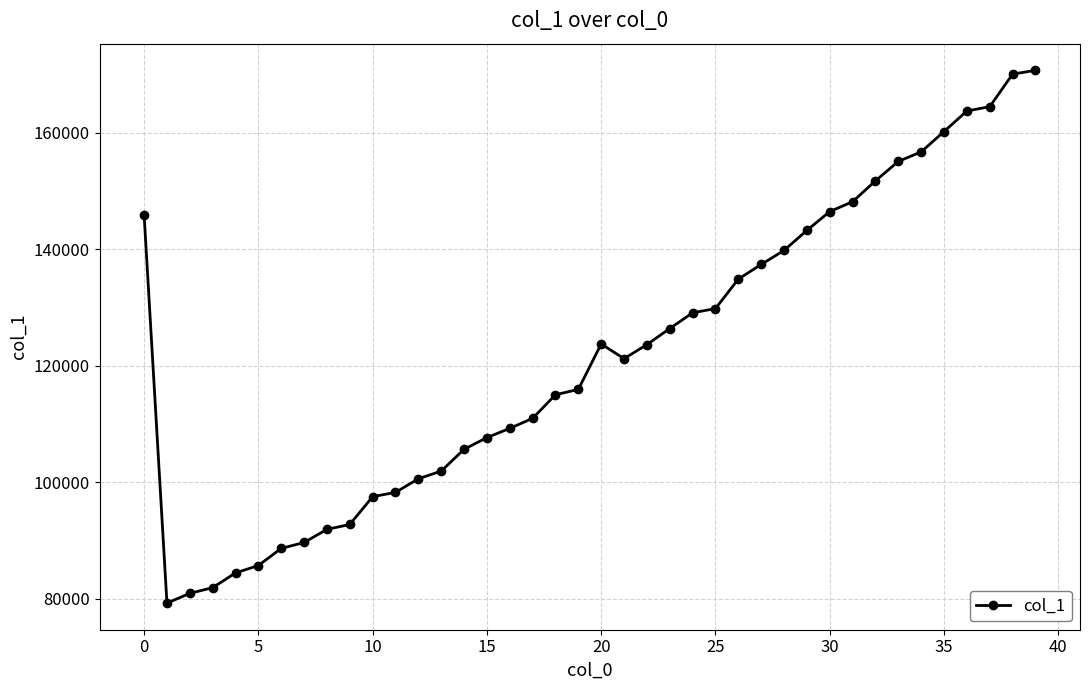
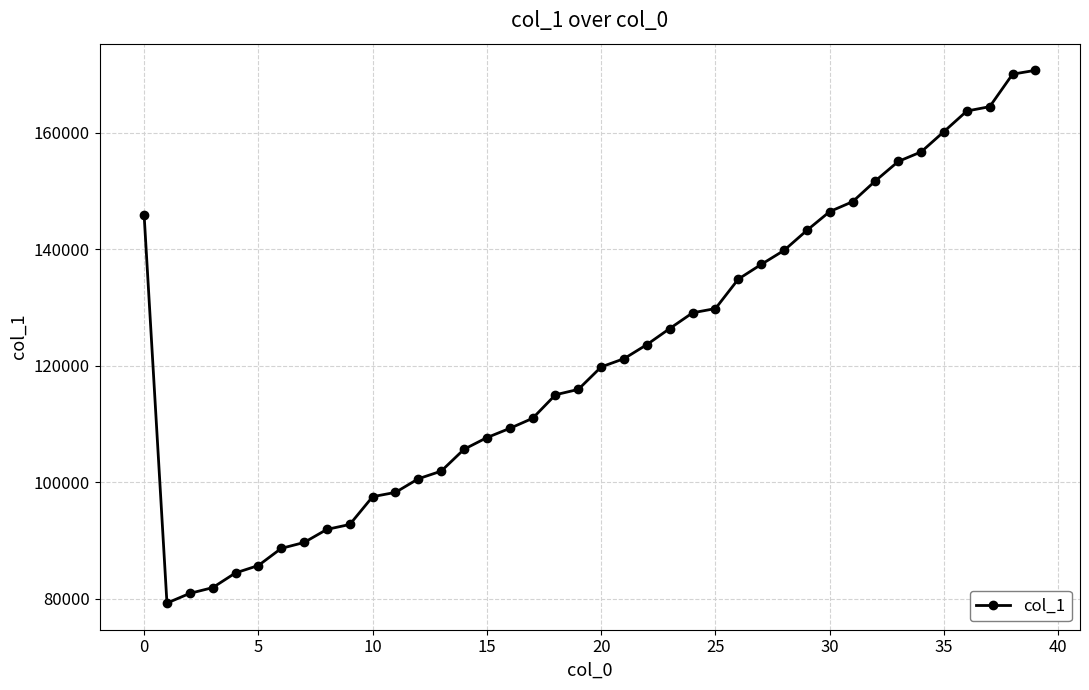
  {
    "0": 146000,
    "5": 86000,
    "10": 98000,
    "15": 108000,
-   "20": 124000,
+   "20": 120000,
    "25": 130000,
    "30": 146000,
    "35": 160000
  }
